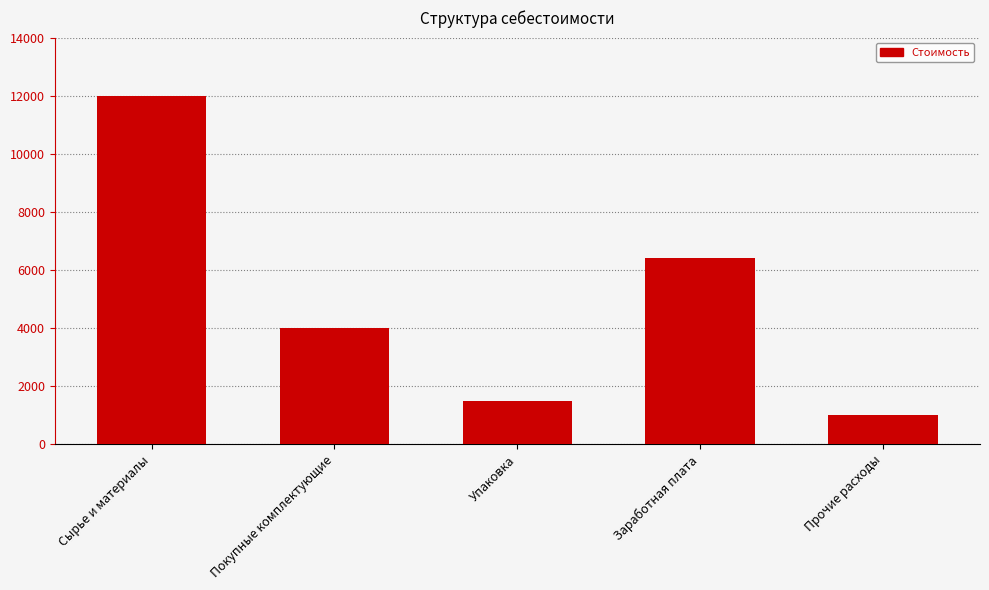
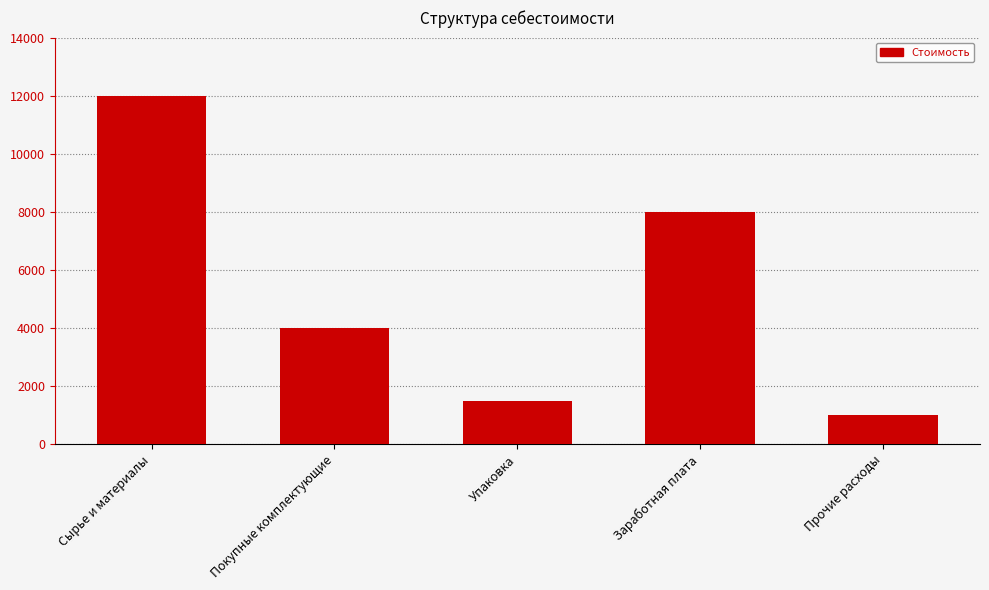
  {
    "Сырье и материалы": 12000,
    "Покупные комплектующие": 4000,
    "Упаковка": 1500,
-   "Заработная плата": 6400,
+   "Заработная плата": 8000,
    "Прочие расходы": 1000
  }
